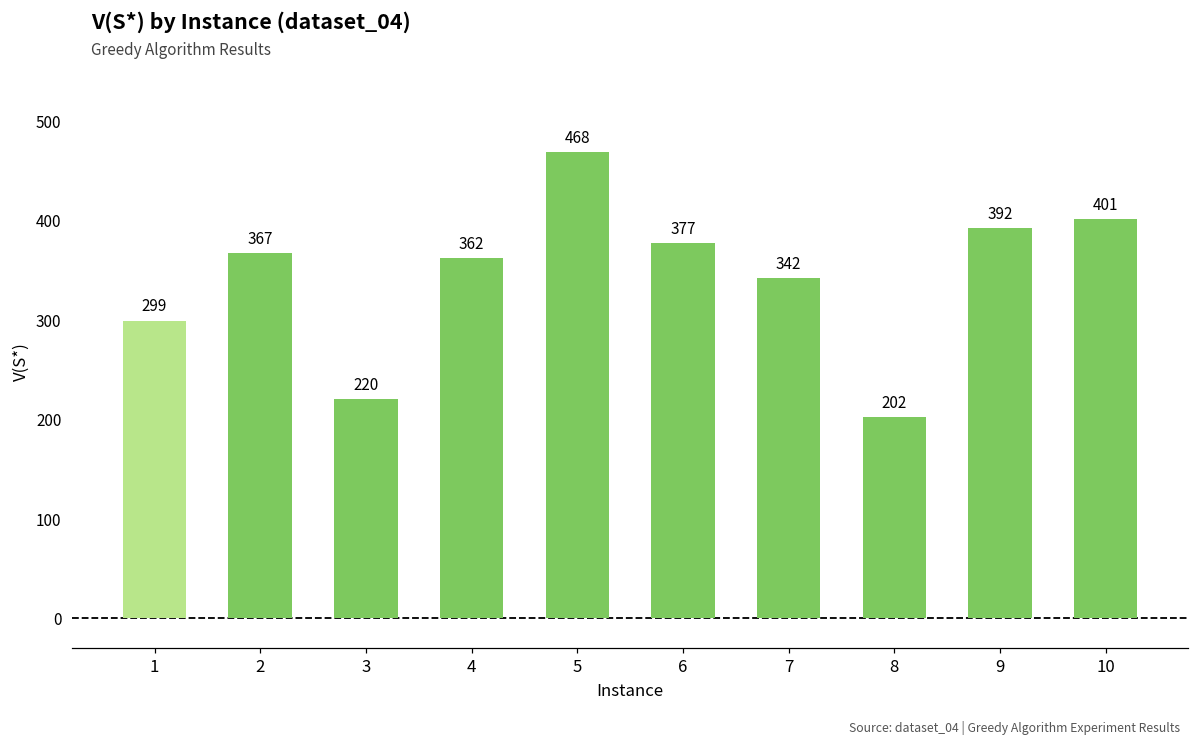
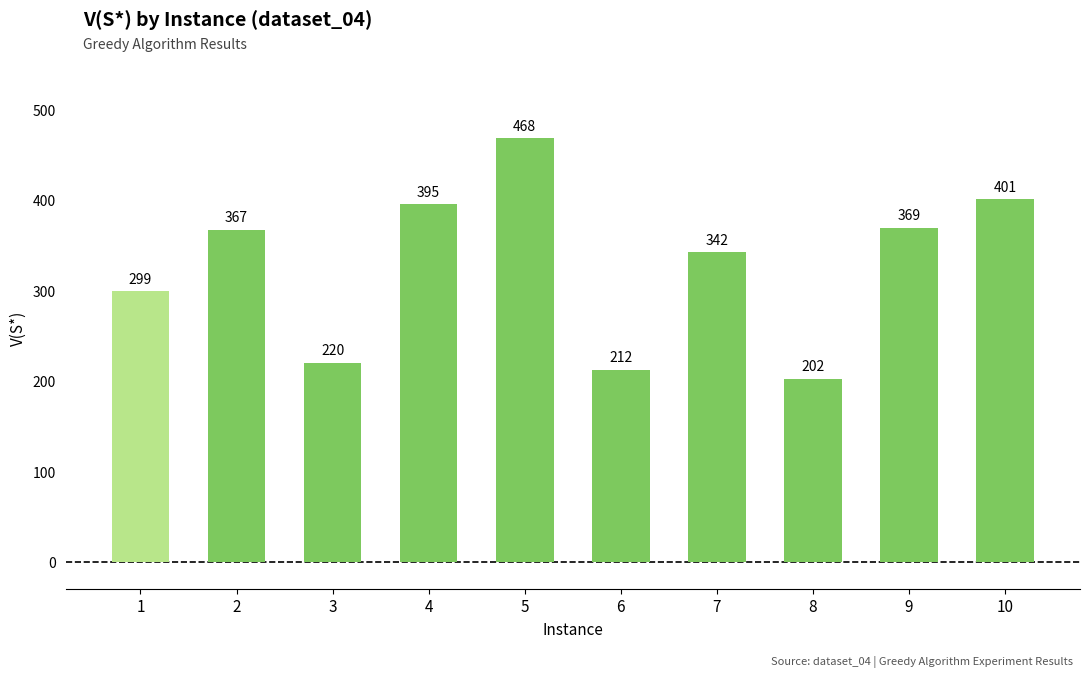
  {
    "1": 299,
    "2": 367,
    "3": 220,
-   "4": 362,
+   "4": 395,
    "5": 468,
-   "6": 377,
+   "6": 212,
    "7": 342,
    "8": 202,
-   "9": 392,
+   "9": 369,
    "10": 401
  }
